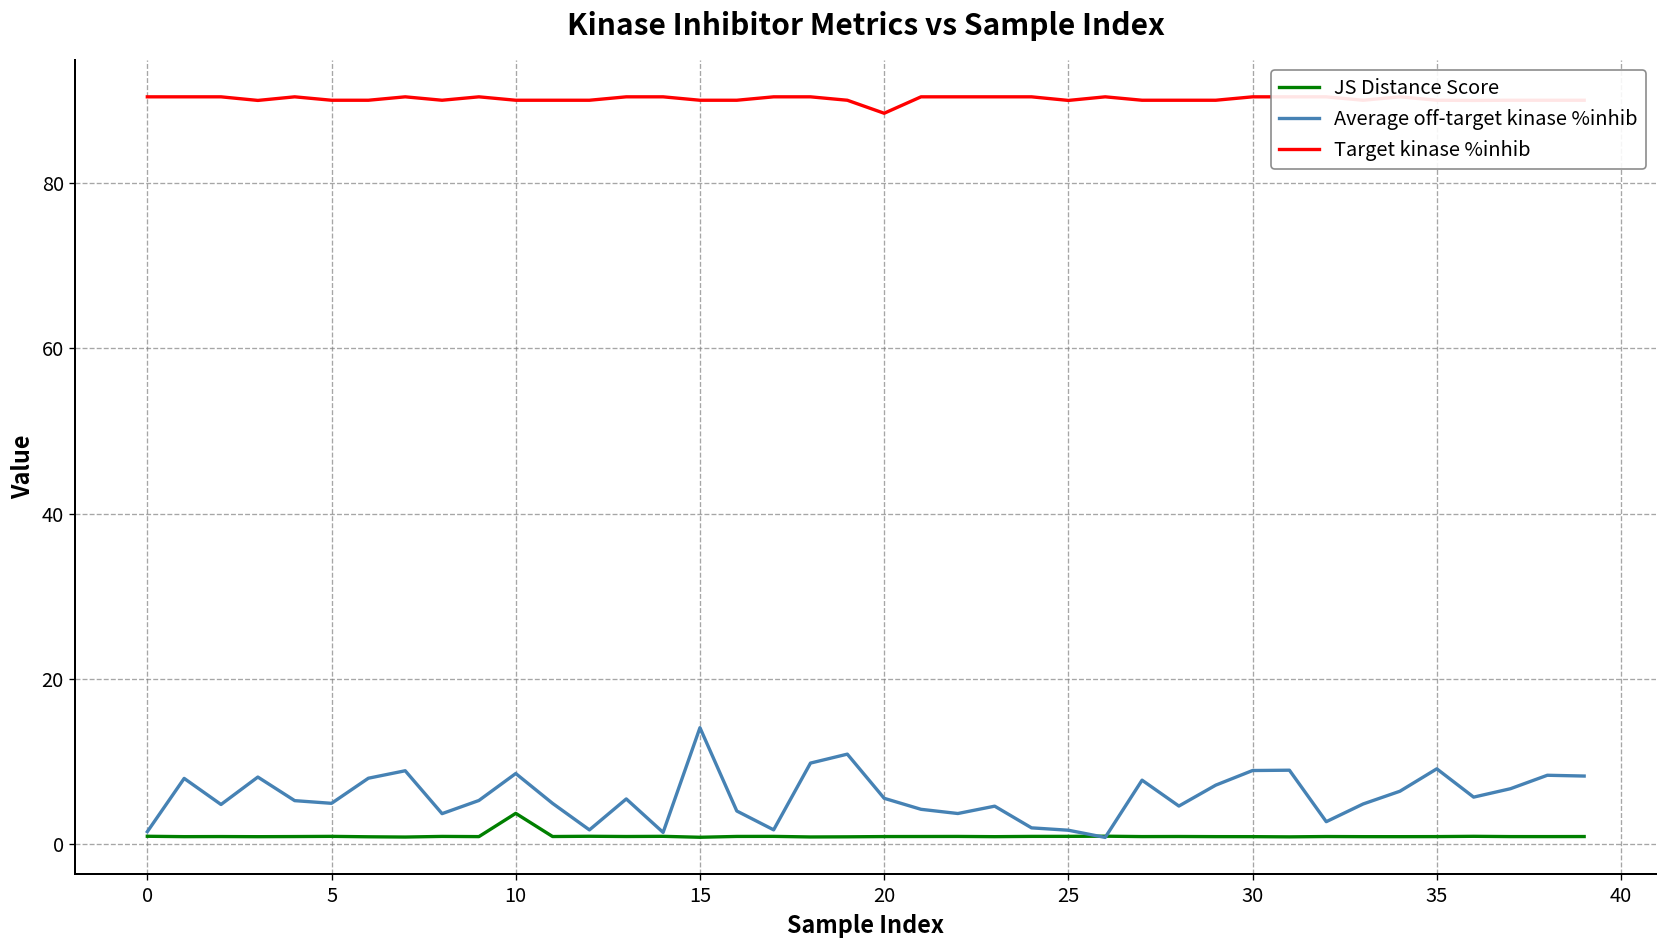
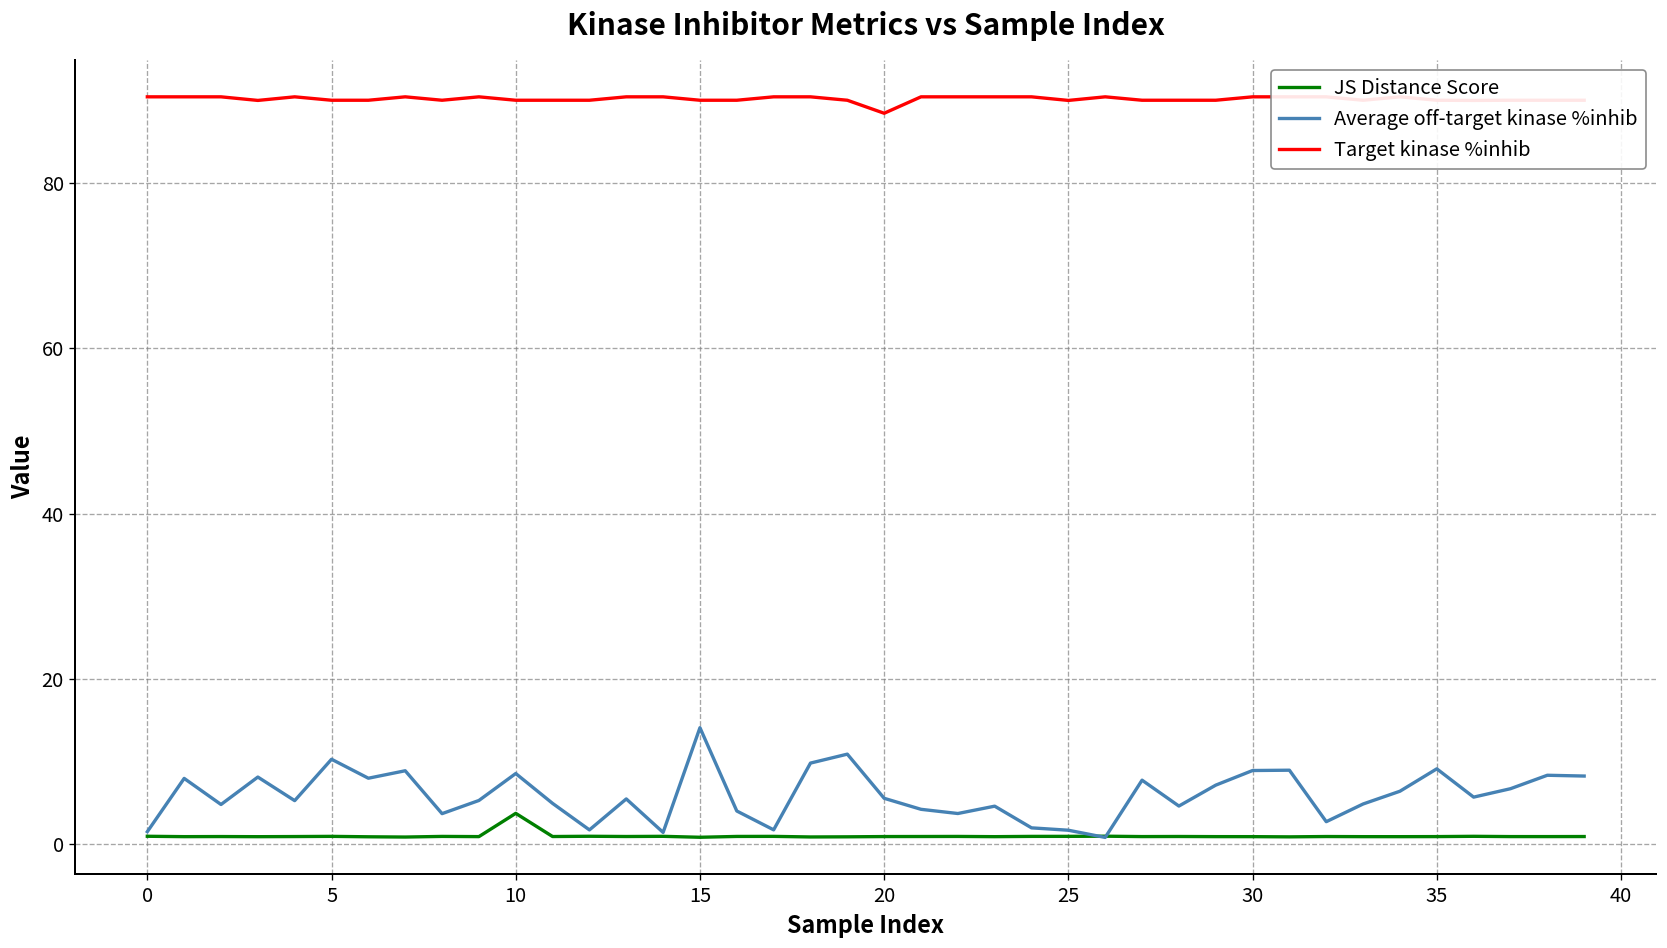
  {
    "JS Distance Score": {
      "0": 1,
      "5": 1,
      "10": 4,
      "15": 1,
      "20": 1,
      "25": 1,
      "30": 1,
      "35": 1
    },
    "Average off-target kinase %inhib": {
      "0": 2,
-     "5": 5,
+     "5": 10,
      "10": 9,
      "15": 14,
      "20": 6,
      "25": 2,
      "30": 9,
      "35": 9
    },
    "Target kinase %inhib": {
      "0": 90,
      "5": 90,
      "10": 90,
      "15": 90,
      "20": 88,
      "25": 90,
      "30": 90
    }
  }
